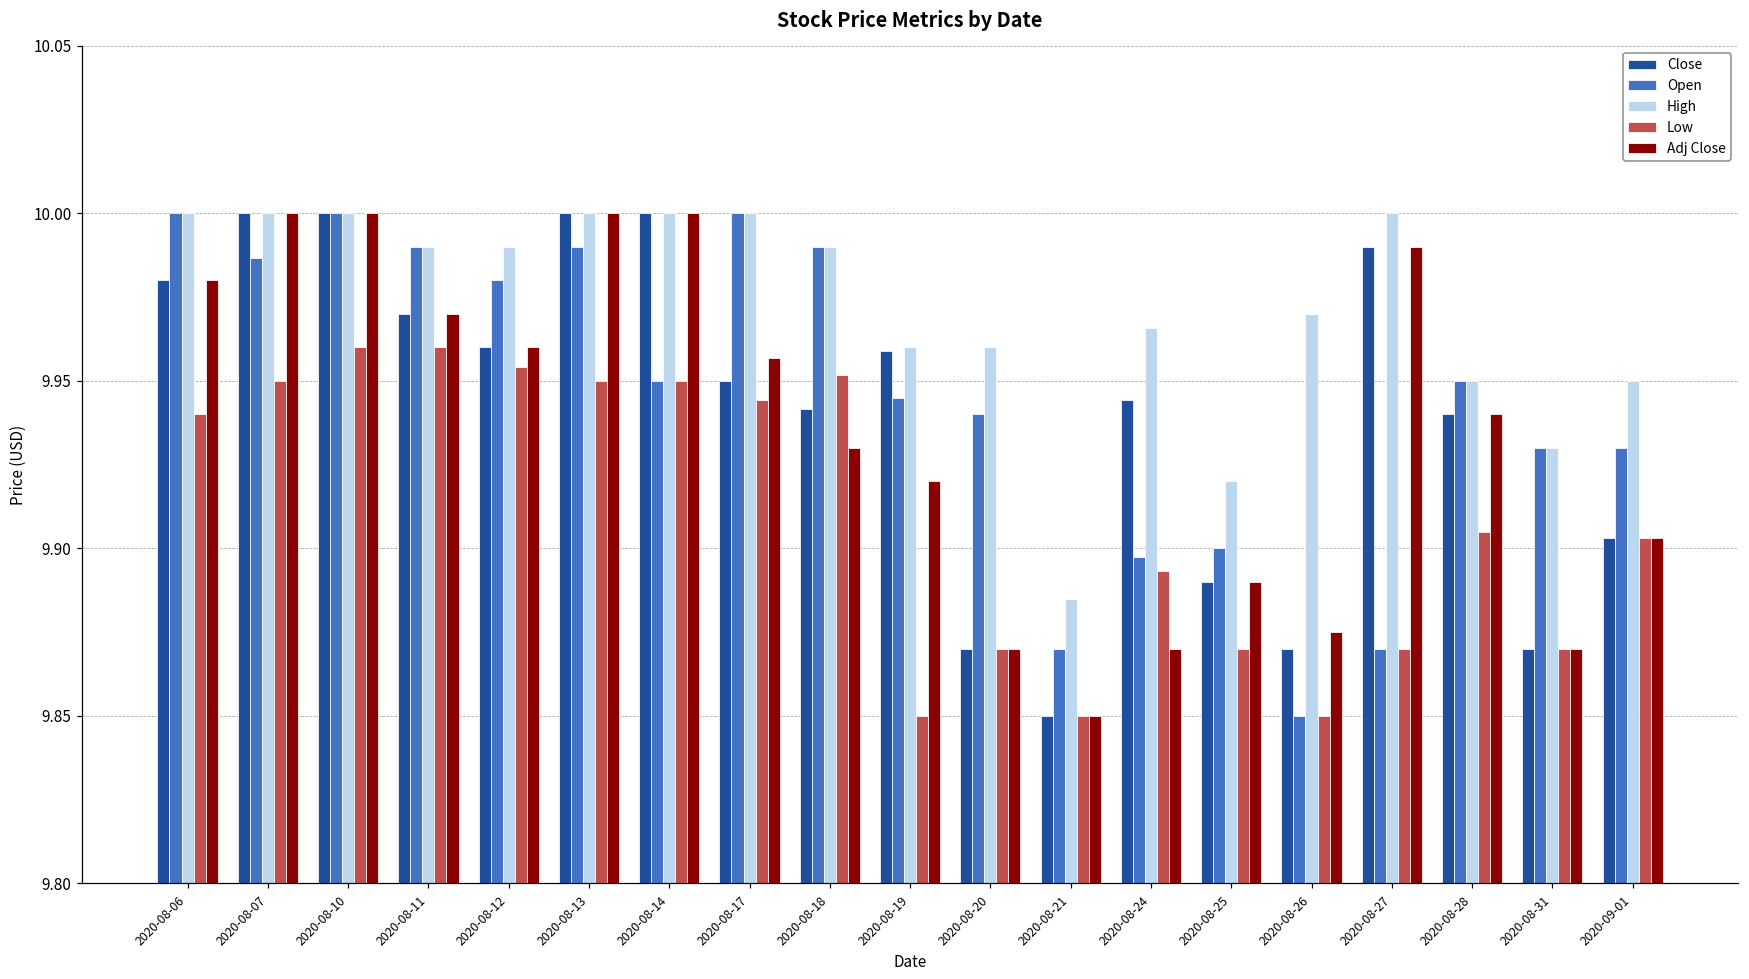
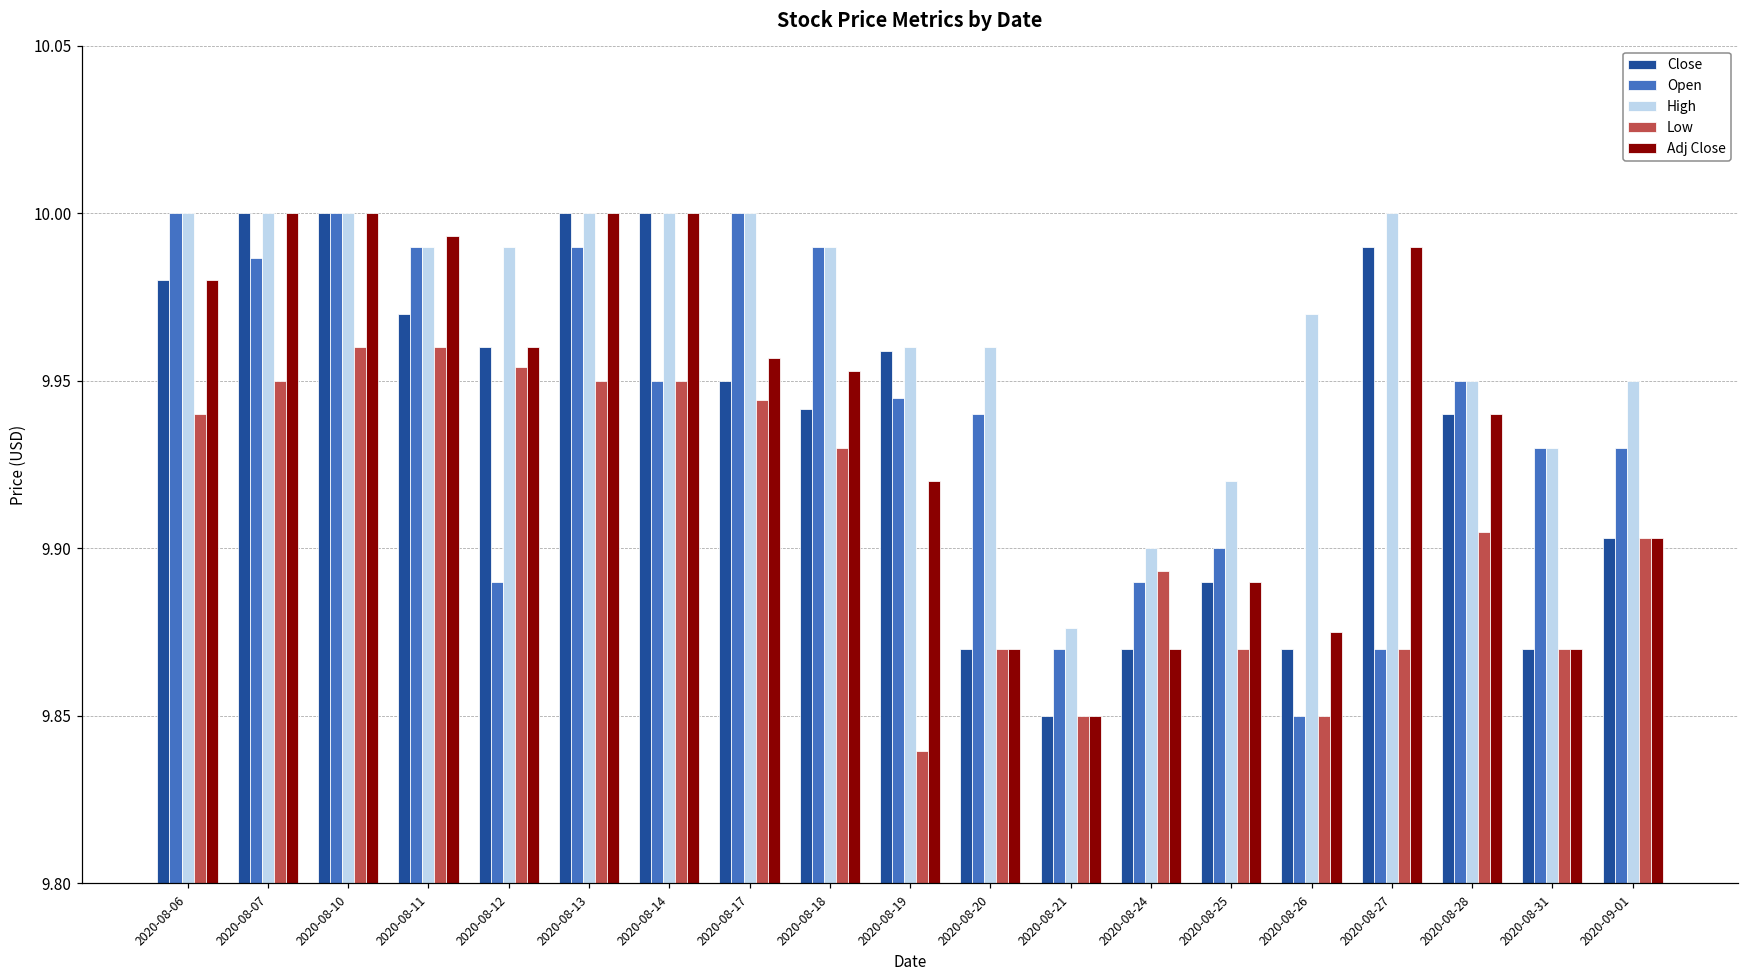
  {
    "Close": {
      "2020-08-06": 9.980,
      "2020-08-07": 10.000,
      "2020-08-10": 10.000,
      "2020-08-11": 9.970,
      "2020-08-12": 9.960,
      "2020-08-13": 10.000,
      "2020-08-14": 10.000,
      "2020-08-17": 9.950,
      "2020-08-18": 9.942,
      "2020-08-19": 9.959,
      "2020-08-20": 9.870,
      "2020-08-21": 9.850,
-     "2020-08-24": 9.944,
+     "2020-08-24": 9.870,
      "2020-08-25": 9.890,
      "2020-08-26": 9.870,
      "2020-08-27": 9.990,
      "2020-08-28": 9.940,
      "2020-08-31": 9.870,
      "2020-09-01": 9.903
    },
    "Open": {
      "2020-08-06": 10.000,
      "2020-08-07": 9.987,
      "2020-08-10": 10.000,
      "2020-08-11": 9.990,
-     "2020-08-12": 9.980,
+     "2020-08-12": 9.890,
      "2020-08-13": 9.990,
      "2020-08-14": 9.950,
      "2020-08-17": 10.000,
      "2020-08-18": 9.990,
      "2020-08-19": 9.945,
      "2020-08-20": 9.940,
      "2020-08-21": 9.870,
-     "2020-08-24": 9.897,
+     "2020-08-24": 9.890,
      "2020-08-25": 9.900,
      "2020-08-26": 9.850,
      "2020-08-27": 9.870,
      "2020-08-28": 9.950,
      "2020-08-31": 9.930,
      "2020-09-01": 9.930
    },
    "High": {
      "2020-08-06": 10.000,
      "2020-08-07": 10.000,
      "2020-08-10": 10.000,
      "2020-08-11": 9.990,
      "2020-08-12": 9.990,
      "2020-08-13": 10.000,
      "2020-08-14": 10.000,
      "2020-08-17": 10.000,
      "2020-08-18": 9.990,
      "2020-08-19": 9.960,
      "2020-08-20": 9.960,
-     "2020-08-21": 9.885,
-     "2020-08-24": 9.966,
+     "2020-08-21": 9.876,
+     "2020-08-24": 9.900,
      "2020-08-25": 9.920,
      "2020-08-26": 9.970,
      "2020-08-27": 10.000,
      "2020-08-28": 9.950,
      "2020-08-31": 9.930,
      "2020-09-01": 9.950
    },
    "Low": {
      "2020-08-06": 9.940,
      "2020-08-07": 9.950,
      "2020-08-10": 9.960,
      "2020-08-11": 9.960,
      "2020-08-12": 9.954,
      "2020-08-13": 9.950,
      "2020-08-14": 9.950,
      "2020-08-17": 9.944,
-     "2020-08-18": 9.952,
-     "2020-08-19": 9.850,
+     "2020-08-18": 9.930,
+     "2020-08-19": 9.840,
      "2020-08-20": 9.870,
      "2020-08-21": 9.850,
      "2020-08-24": 9.893,
      "2020-08-25": 9.870,
      "2020-08-26": 9.850,
      "2020-08-27": 9.870,
      "2020-08-28": 9.905,
      "2020-08-31": 9.870,
      "2020-09-01": 9.903
    },
    "Adj Close": {
      "2020-08-06": 9.980,
      "2020-08-07": 10.000,
      "2020-08-10": 10.000,
-     "2020-08-11": 9.970,
+     "2020-08-11": 9.993,
      "2020-08-12": 9.960,
      "2020-08-13": 10.000,
      "2020-08-14": 10.000,
      "2020-08-17": 9.957,
-     "2020-08-18": 9.930,
+     "2020-08-18": 9.953,
      "2020-08-19": 9.920,
      "2020-08-20": 9.870,
      "2020-08-21": 9.850,
      "2020-08-24": 9.870,
      "2020-08-25": 9.890,
      "2020-08-26": 9.875,
      "2020-08-27": 9.990,
      "2020-08-28": 9.940,
      "2020-08-31": 9.870,
      "2020-09-01": 9.903
    }
  }
